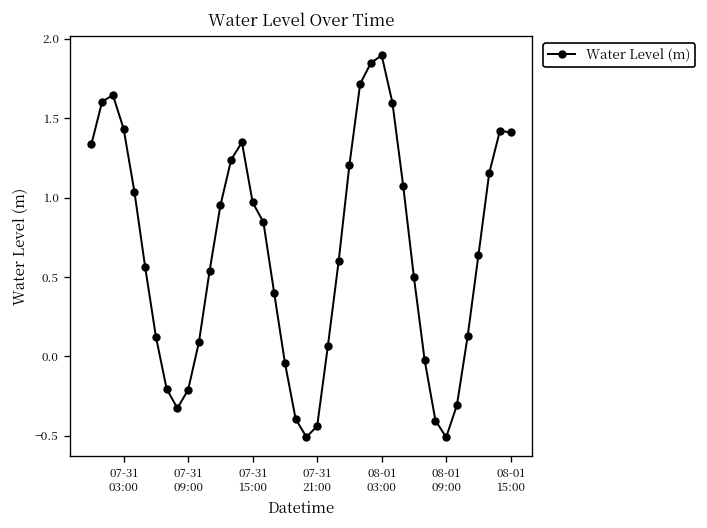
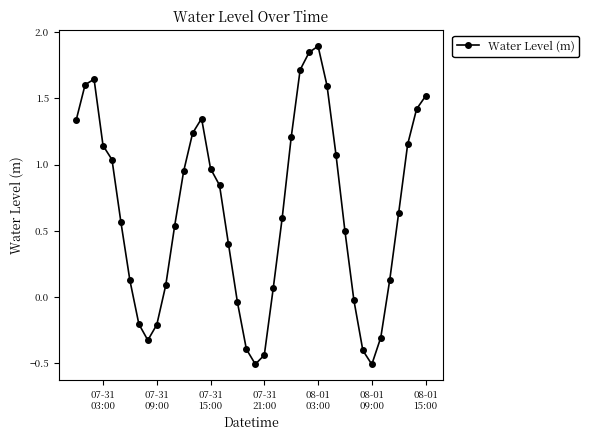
  {
-   "07-31 03:00": 1.43,
+   "07-31 03:00": 1.14,
    "07-31 09:00": -0.21,
    "07-31 15:00": 0.97,
    "07-31 21:00": -0.44,
    "08-01 03:00": 1.90,
    "08-01 09:00": -0.51,
-   "08-01 15:00": 1.41
+   "08-01 15:00": 1.52
  }
